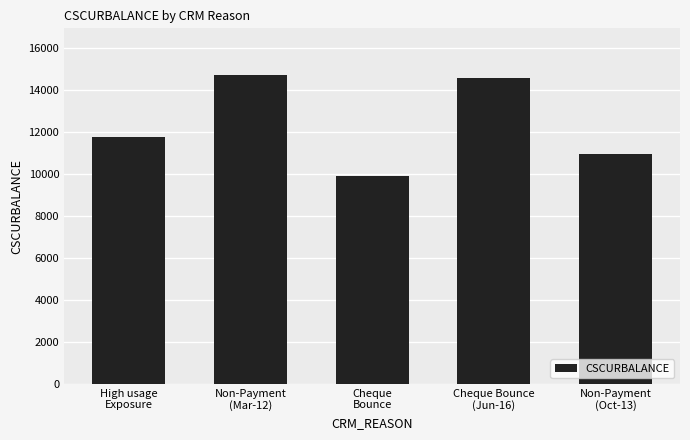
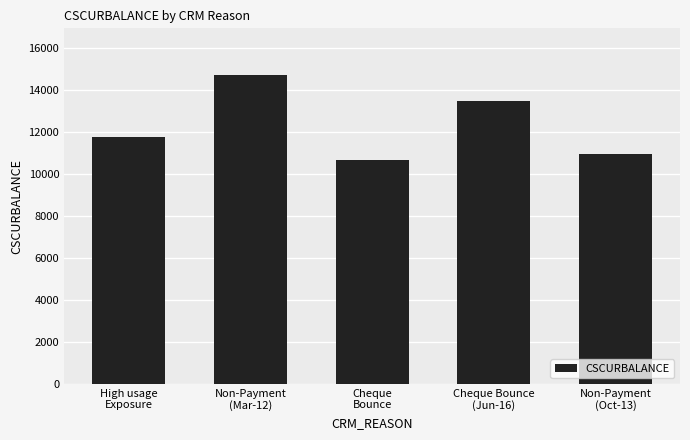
  {
    "High usage Exposure": 11800,
    "Non-Payment (Mar-12)": 14700,
-   "Cheque Bounce": 9900,
-   "Cheque Bounce (Jun-16)": 14600,
+   "Cheque Bounce": 10700,
+   "Cheque Bounce (Jun-16)": 13500,
    "Non-Payment (Oct-13)": 10900
  }
